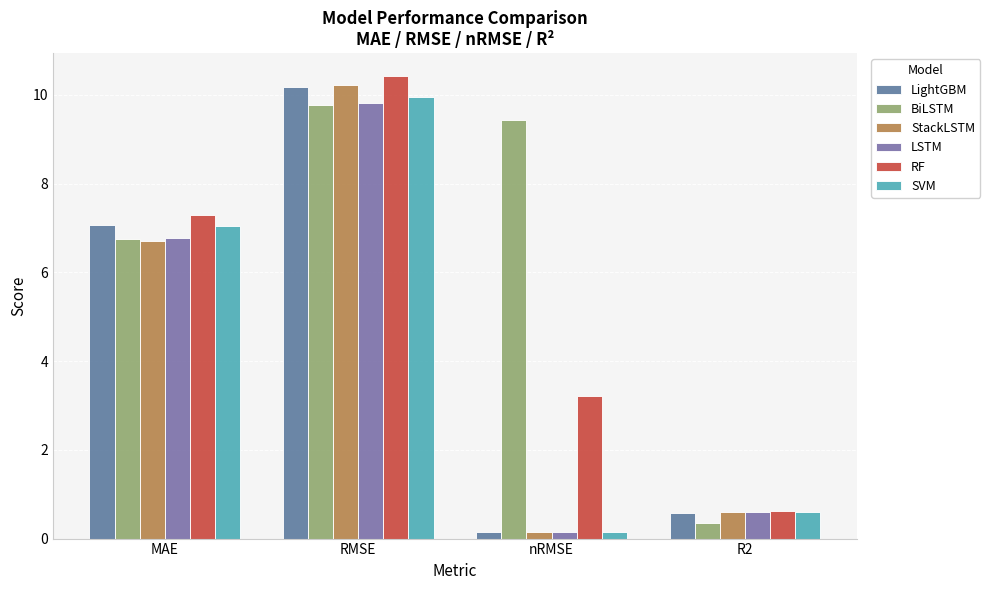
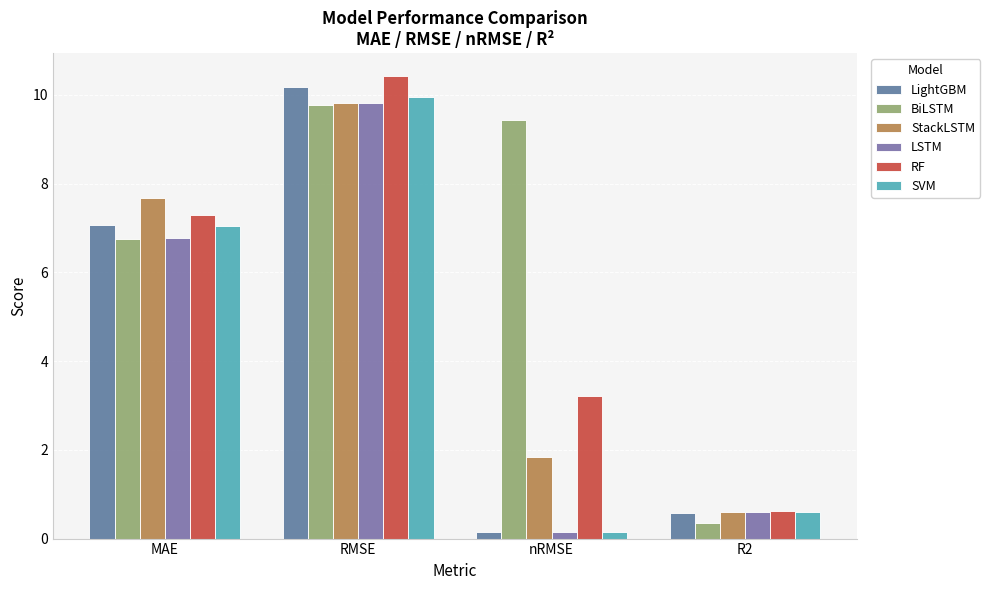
  {
    "BiLSTM": {
      "MAE": 6.8,
      "RMSE": 9.8,
      "nRMSE": 9.4,
      "R2": 0.3
    },
    "StackLSTM": {
-     "MAE": 6.7,
-     "RMSE": 10.2,
-     "nRMSE": 0.1,
+     "MAE": 7.7,
+     "RMSE": 9.8,
+     "nRMSE": 1.8,
      "R2": 0.6
    },
    "RF": {
      "MAE": 7.3,
      "RMSE": 10.4,
      "nRMSE": 3.2,
      "R2": 0.6
    }
  }
